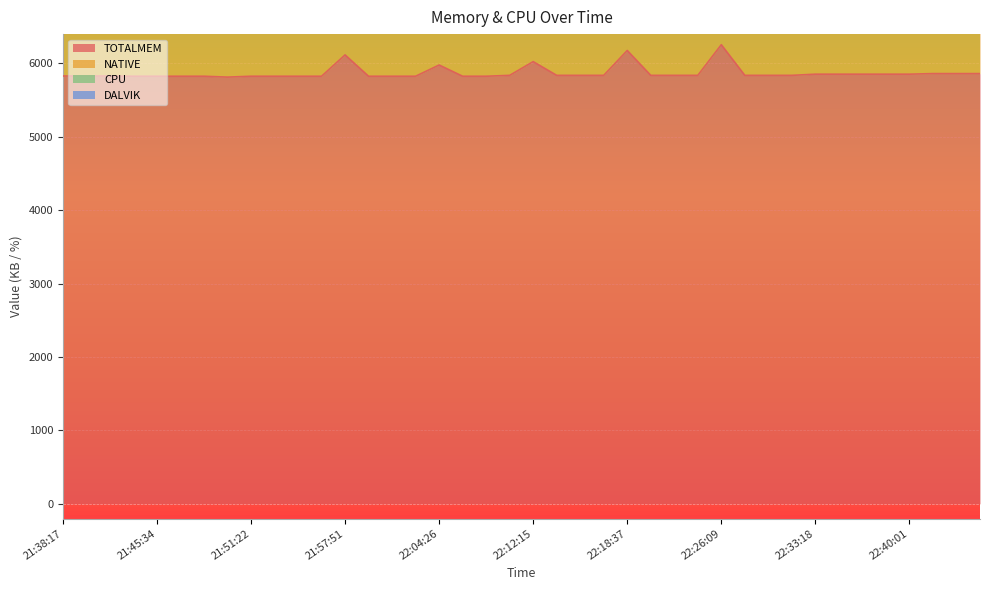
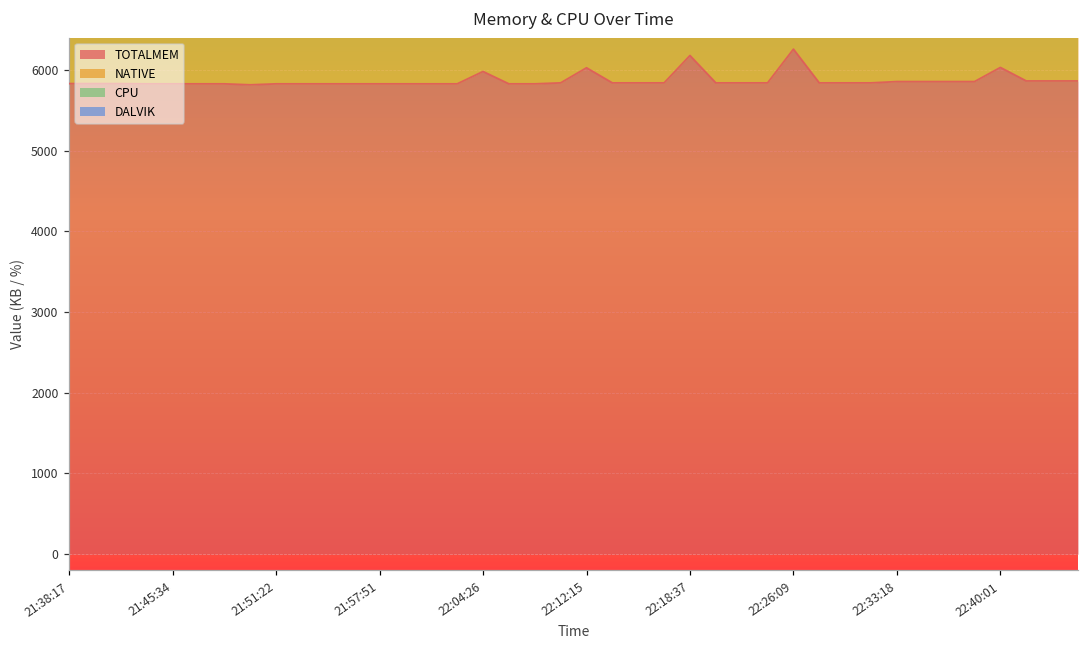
  {
    "TOTALMEM": {
      "21:38:17": 5800,
      "21:51:22": 5800,
-     "21:57:51": 6100,
+     "21:57:51": 5800,
      "22:04:26": 6000,
      "22:12:15": 6000,
      "22:18:37": 6200,
      "22:26:09": 6300,
      "22:33:18": 5900,
-     "22:40:01": 5900
+     "22:40:01": 6000
    }
  }
